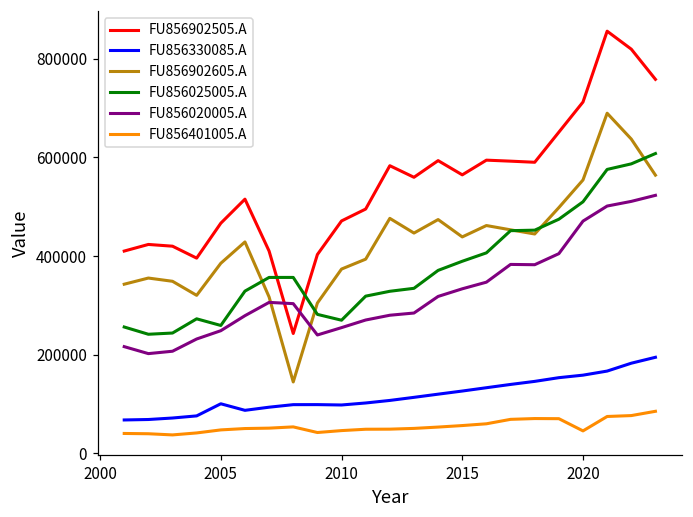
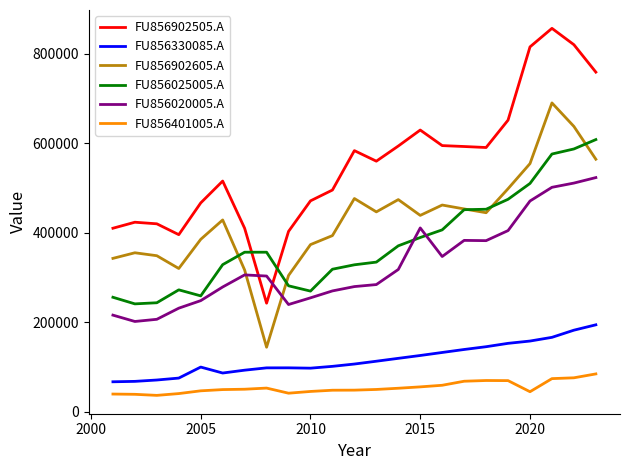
  {
    "FU856902505.A": {
      "2005": 470000,
      "2010": 470000,
-     "2015": 560000,
-     "2020": 710000
+     "2015": 630000,
+     "2020": 810000
    },
    "FU856330085.A": {
      "2005": 100000,
      "2010": 100000,
      "2015": 130000,
      "2020": 160000
    },
    "FU856902605.A": {
      "2005": 390000,
      "2010": 370000,
      "2015": 440000,
      "2020": 550000
    },
    "FU856025005.A": {
      "2005": 260000,
      "2010": 270000,
      "2015": 390000,
      "2020": 510000
    },
    "FU856020005.A": {
      "2005": 250000,
      "2010": 250000,
-     "2015": 330000,
+     "2015": 410000,
      "2020": 470000
    },
    "FU856401005.A": {
      "2005": 50000,
      "2010": 50000,
      "2015": 60000,
      "2020": 50000
    }
  }
